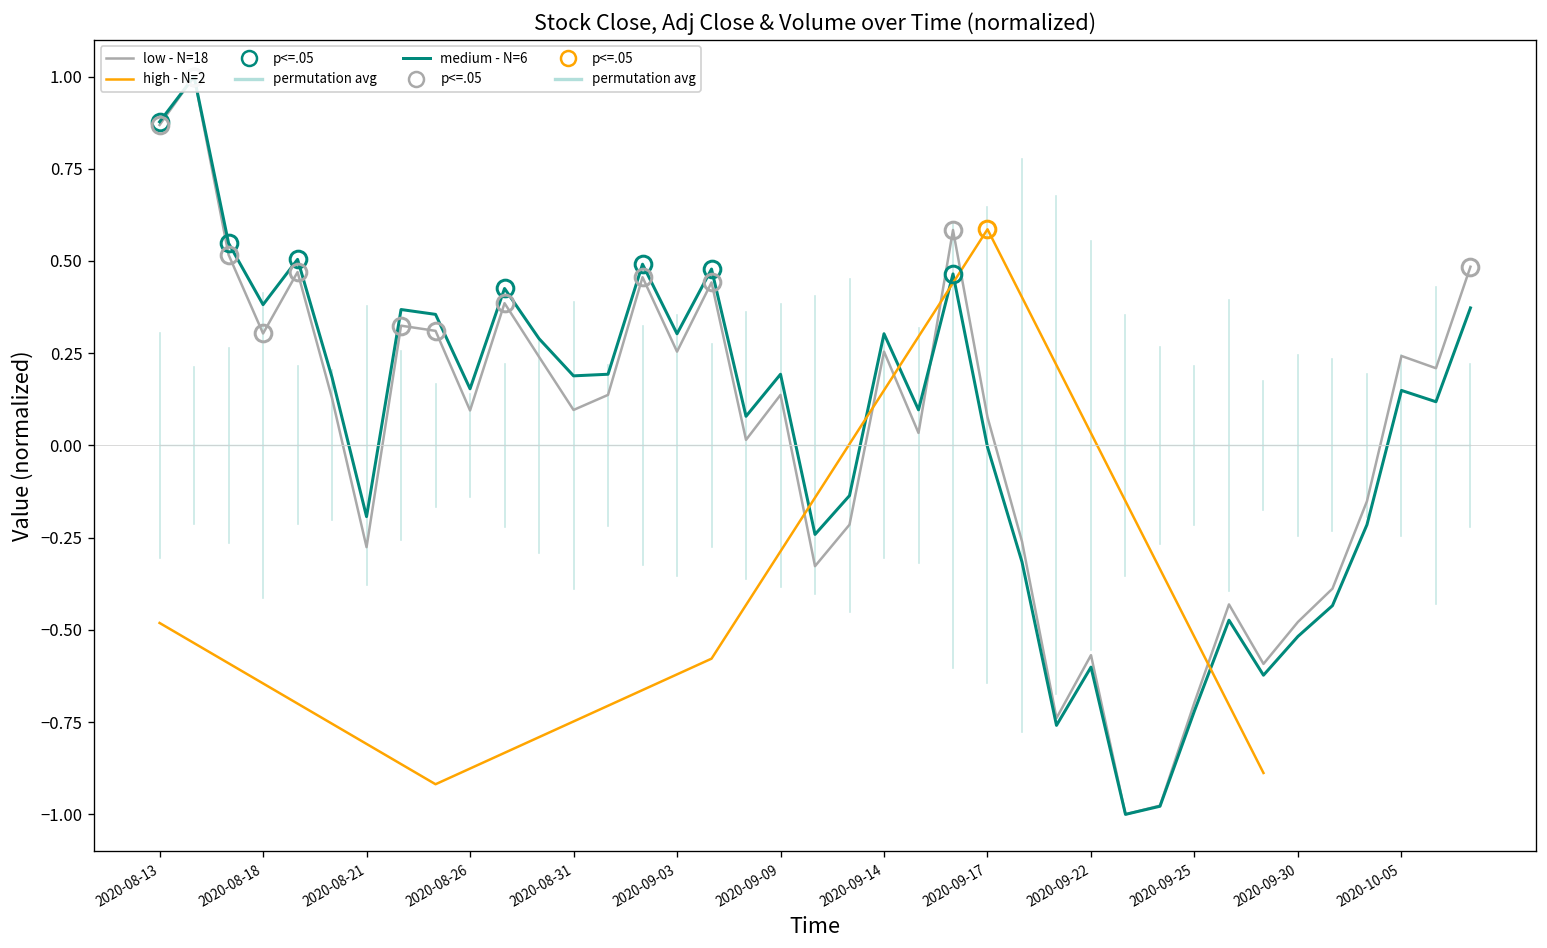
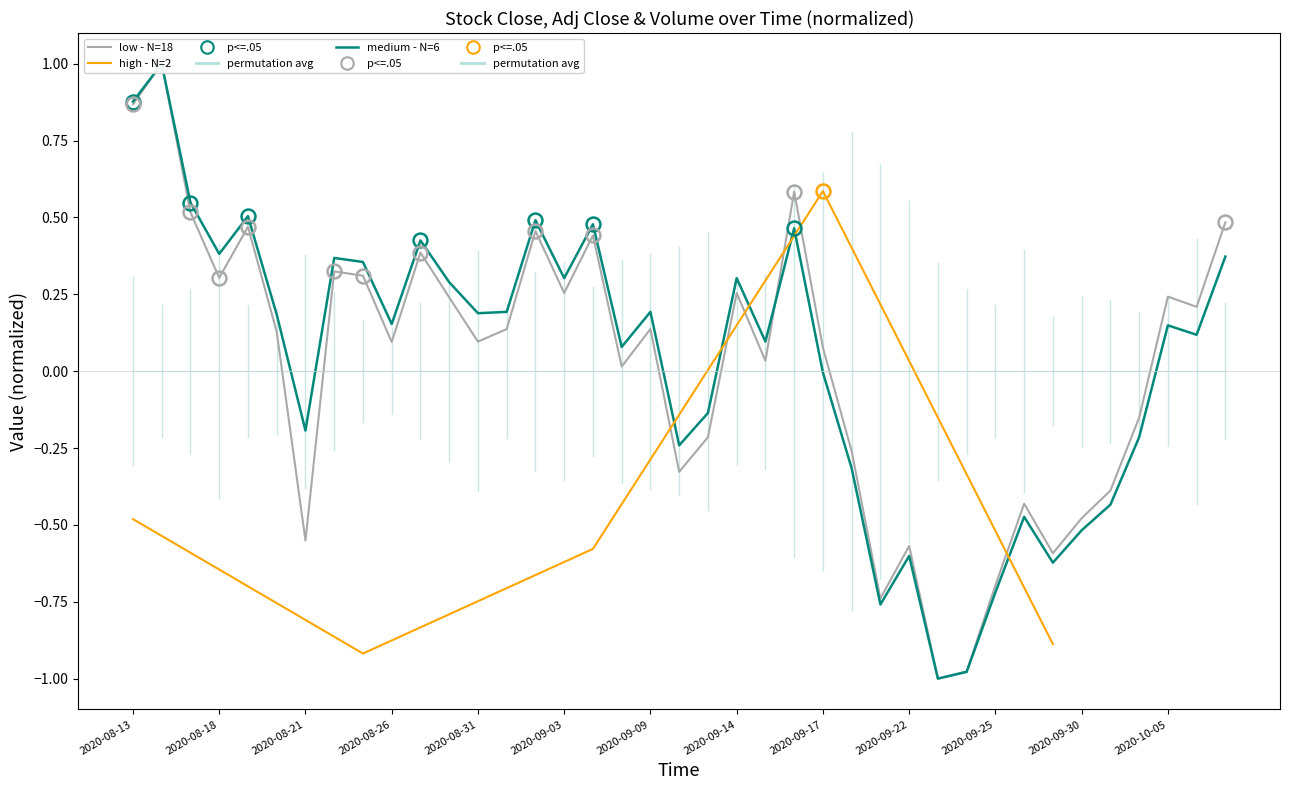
  {
    "low - N=18": {
-     "2020-08-21": -0.28,
+     "2020-08-21": -0.55,
      "2020-08-26": 0.09,
      "2020-08-31": 0.10,
      "2020-09-03": 0.25,
      "2020-09-09": 0.14,
      "2020-09-14": 0.25,
      "2020-09-17": 0.08,
      "2020-09-22": -0.57,
      "2020-09-25": -0.70,
      "2020-09-30": -0.48
    },
    "medium - N=6": {
      "2020-08-18": 0.38,
      "2020-08-21": -0.19,
      "2020-08-26": 0.15,
      "2020-08-31": 0.19,
      "2020-09-03": 0.30,
      "2020-09-09": 0.19,
      "2020-09-22": -0.60,
      "2020-09-25": -0.72,
      "2020-09-30": -0.52,
      "2020-10-05": 0.15
    },
    "high - N=2": {
      "2020-08-13": -0.48
    }
  }
